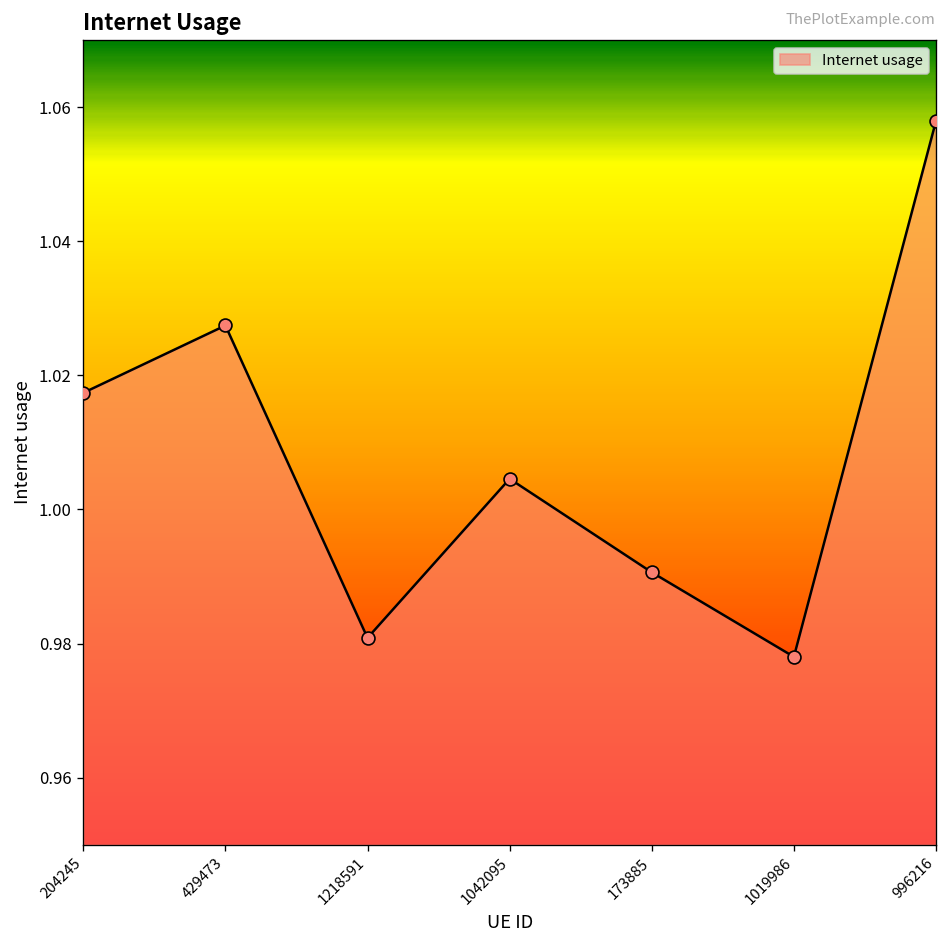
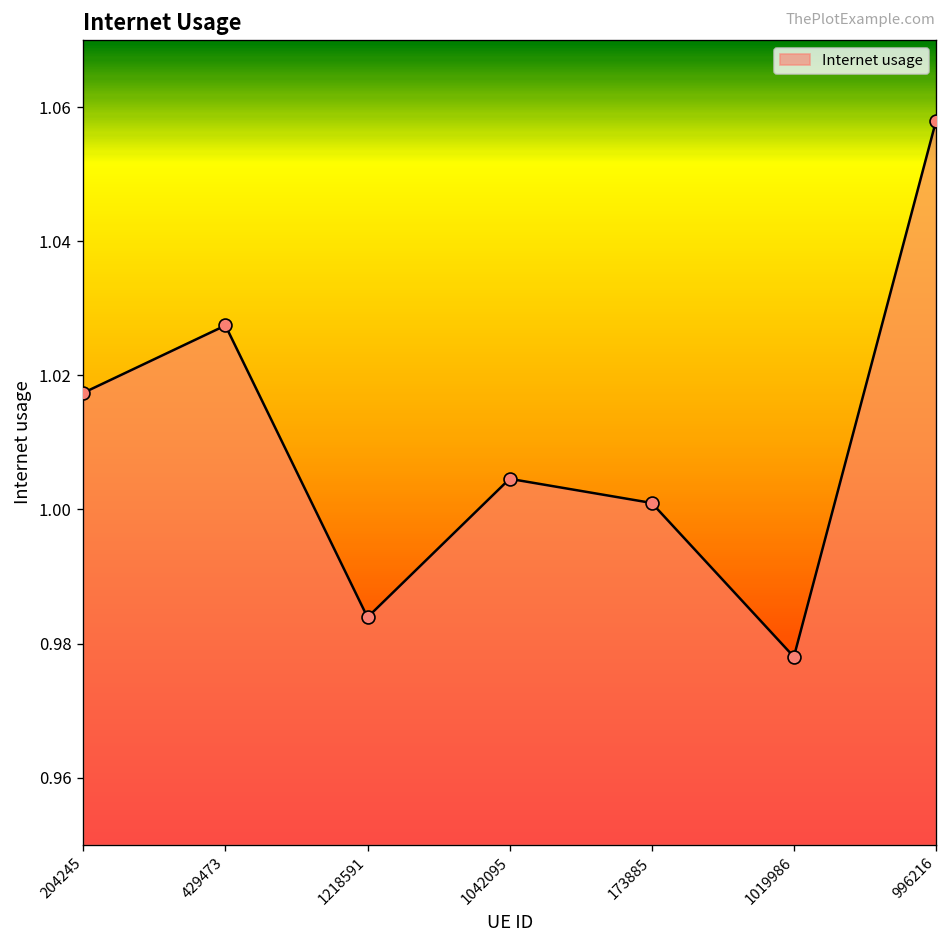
  {
    "204245": 1.017,
    "429473": 1.027,
-   "1218591": 0.981,
+   "1218591": 0.984,
    "1042095": 1.005,
-   "173885": 0.991,
+   "173885": 1.001,
    "1019986": 0.978,
    "996216": 1.058
  }
